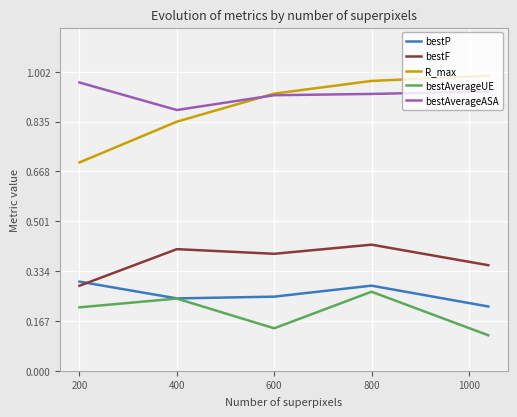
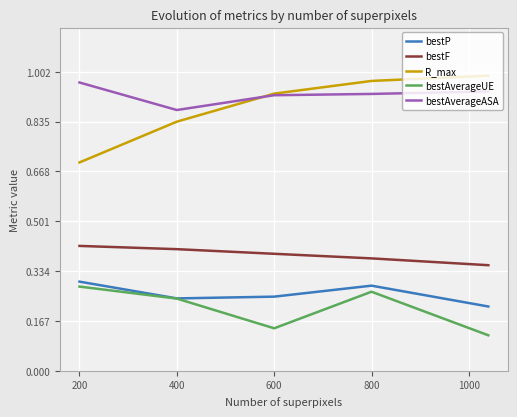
  {
    "bestP": {
      "200": 0.30,
      "600": 0.25,
      "800": 0.29
    },
    "bestF": {
-     "200": 0.29,
+     "200": 0.42,
      "400": 0.41,
      "600": 0.39,
-     "800": 0.42
+     "800": 0.38
    },
    "R_max": {
      "200": 0.70,
      "400": 0.83,
      "800": 0.97
    },
    "bestAverageUE": {
-     "200": 0.21,
+     "200": 0.28,
      "600": 0.14,
      "800": 0.26
    },
    "bestAverageASA": {
      "200": 0.97,
      "400": 0.87,
      "800": 0.93
    }
  }
